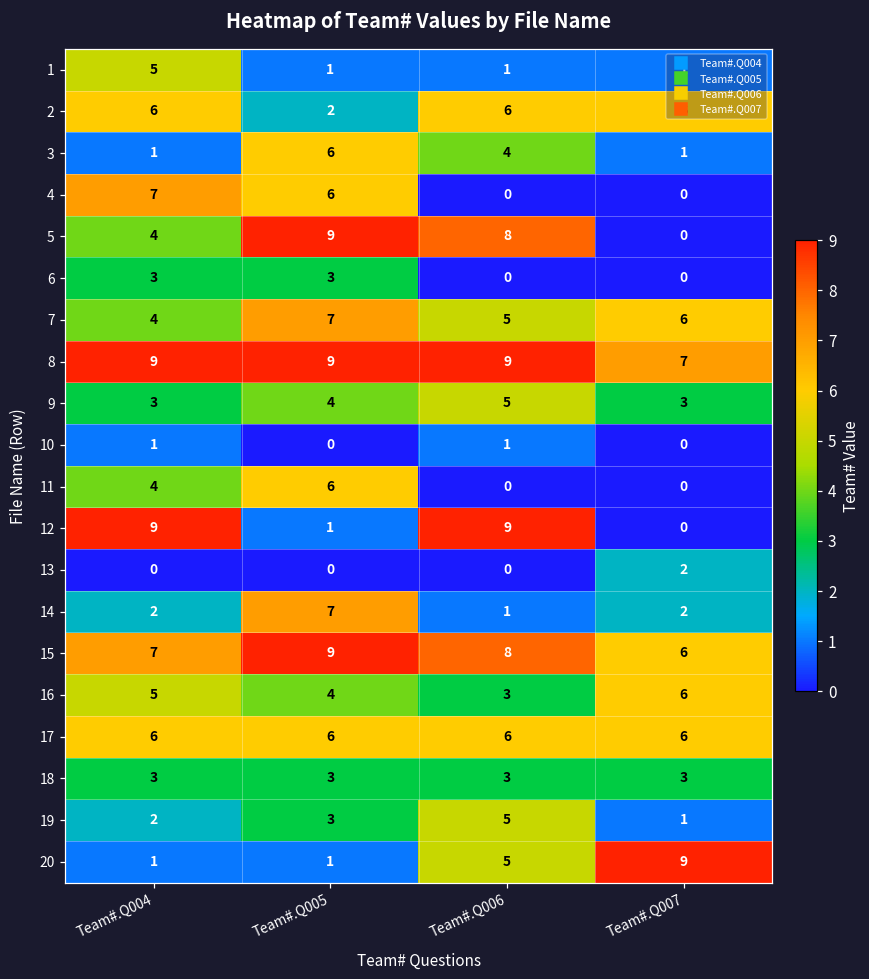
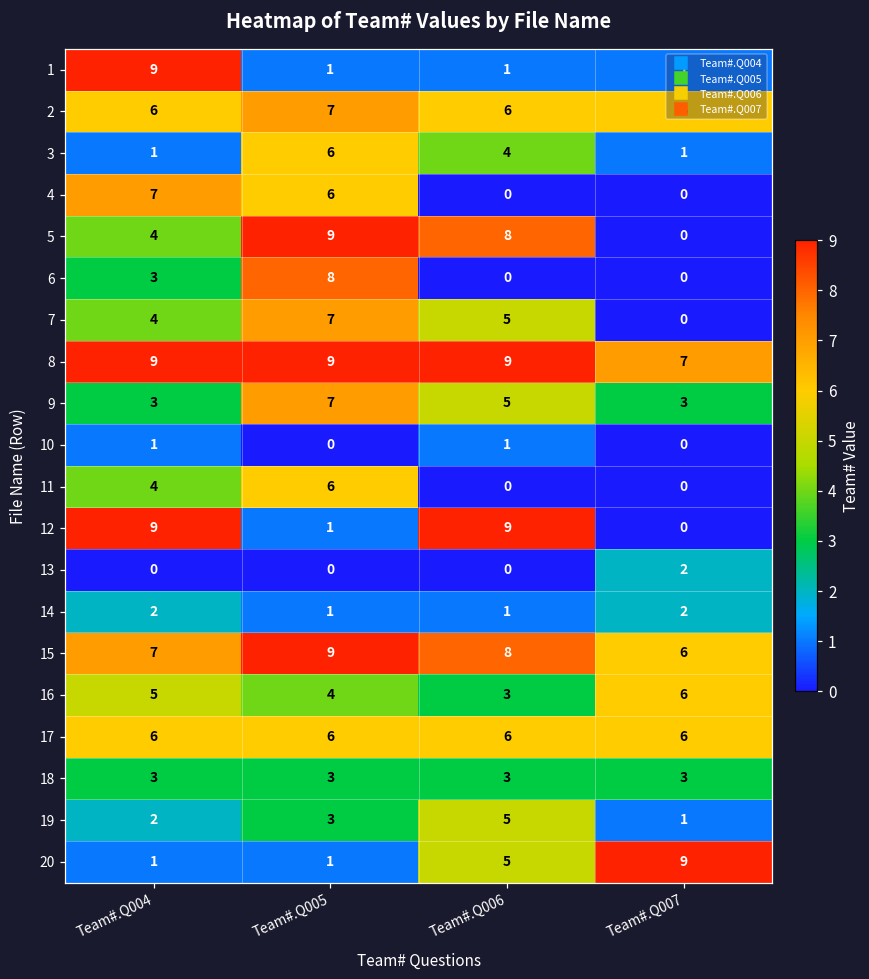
  {
    "1": {
-     "Team#.Q004": 5,
+     "Team#.Q004": 9,
      "Team#.Q005": 1,
      "Team#.Q006": 1
    },
    "2": {
      "Team#.Q004": 6,
-     "Team#.Q005": 2,
+     "Team#.Q005": 7,
      "Team#.Q006": 6
    },
    "3": {
      "Team#.Q004": 1,
      "Team#.Q005": 6,
      "Team#.Q006": 4,
      "Team#.Q007": 1
    },
    "4": {
      "Team#.Q004": 7,
      "Team#.Q005": 6,
      "Team#.Q006": 0,
      "Team#.Q007": 0
    },
    "5": {
      "Team#.Q004": 4,
      "Team#.Q005": 9,
      "Team#.Q006": 8,
      "Team#.Q007": 0
    },
    "6": {
      "Team#.Q004": 3,
-     "Team#.Q005": 3,
+     "Team#.Q005": 8,
      "Team#.Q006": 0,
      "Team#.Q007": 0
    },
    "7": {
      "Team#.Q004": 4,
      "Team#.Q005": 7,
      "Team#.Q006": 5,
-     "Team#.Q007": 6
+     "Team#.Q007": 0
    },
    "8": {
      "Team#.Q004": 9,
      "Team#.Q005": 9,
      "Team#.Q006": 9,
      "Team#.Q007": 7
    },
    "9": {
      "Team#.Q004": 3,
-     "Team#.Q005": 4,
+     "Team#.Q005": 7,
      "Team#.Q006": 5,
      "Team#.Q007": 3
    },
    "10": {
      "Team#.Q004": 1,
      "Team#.Q005": 0,
      "Team#.Q006": 1,
      "Team#.Q007": 0
    },
    "11": {
      "Team#.Q004": 4,
      "Team#.Q005": 6,
      "Team#.Q006": 0,
      "Team#.Q007": 0
    },
    "12": {
      "Team#.Q004": 9,
      "Team#.Q005": 1,
      "Team#.Q006": 9,
      "Team#.Q007": 0
    },
    "13": {
      "Team#.Q004": 0,
      "Team#.Q005": 0,
      "Team#.Q006": 0,
      "Team#.Q007": 2
    },
    "14": {
      "Team#.Q004": 2,
-     "Team#.Q005": 7,
+     "Team#.Q005": 1,
      "Team#.Q006": 1,
      "Team#.Q007": 2
    },
    "15": {
      "Team#.Q004": 7,
      "Team#.Q005": 9,
      "Team#.Q006": 8,
      "Team#.Q007": 6
    },
    "16": {
      "Team#.Q004": 5,
      "Team#.Q005": 4,
      "Team#.Q006": 3,
      "Team#.Q007": 6
    },
    "17": {
      "Team#.Q004": 6,
      "Team#.Q005": 6,
      "Team#.Q006": 6,
      "Team#.Q007": 6
    },
    "18": {
      "Team#.Q004": 3,
      "Team#.Q005": 3,
      "Team#.Q006": 3,
      "Team#.Q007": 3
    },
    "19": {
      "Team#.Q004": 2,
      "Team#.Q005": 3,
      "Team#.Q006": 5,
      "Team#.Q007": 1
    },
    "20": {
      "Team#.Q004": 1,
      "Team#.Q005": 1,
      "Team#.Q006": 5,
      "Team#.Q007": 9
    }
  }
